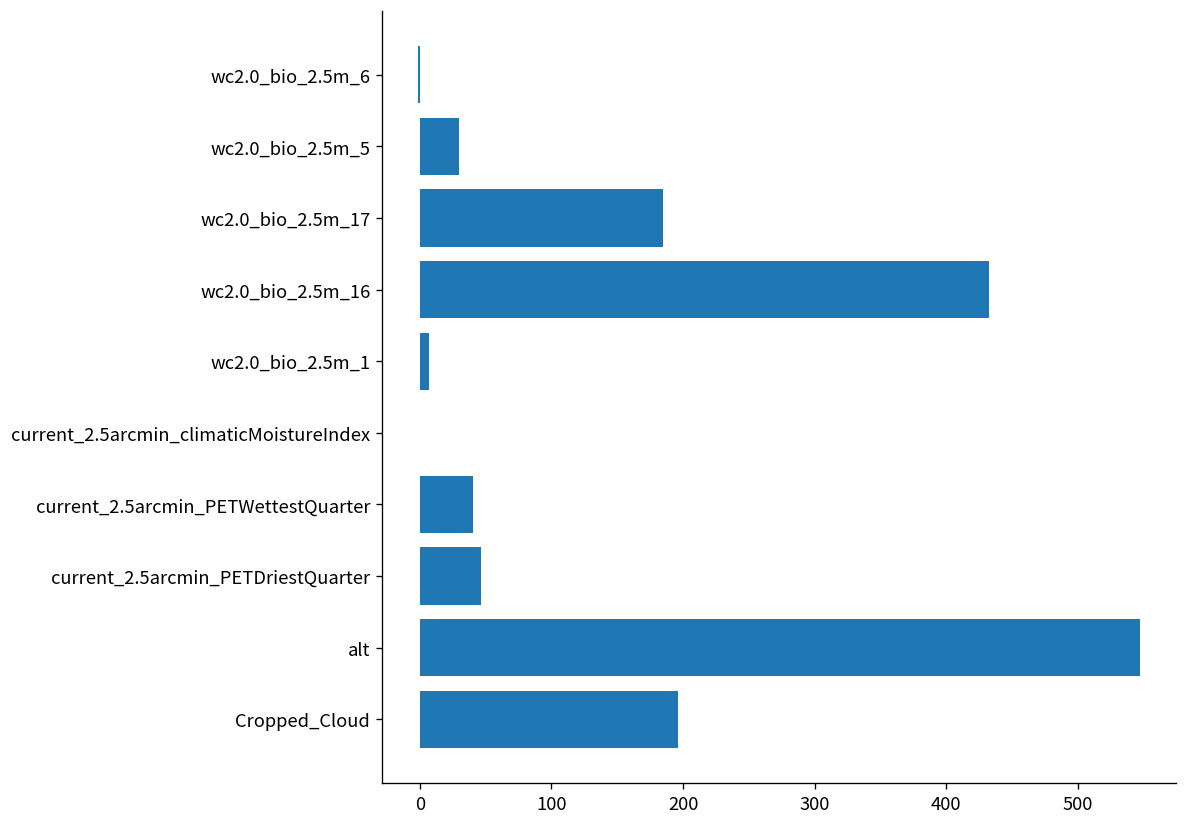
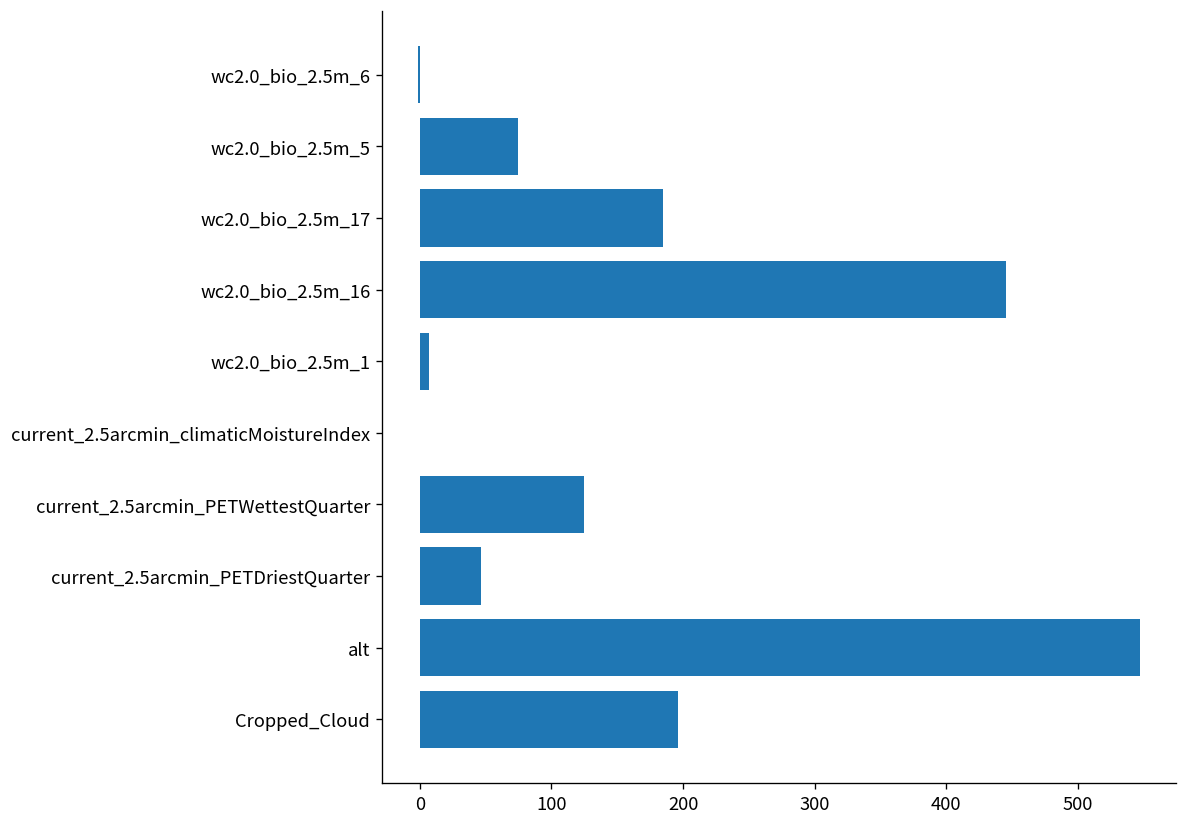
  {
-   "wc2.0_bio_2.5m_5": 30,
+   "wc2.0_bio_2.5m_5": 74,
    "wc2.0_bio_2.5m_17": 185,
-   "wc2.0_bio_2.5m_16": 433,
+   "wc2.0_bio_2.5m_16": 445,
    "wc2.0_bio_2.5m_1": 7,
-   "current_2.5arcmin_PETWettestQuarter": 41,
+   "current_2.5arcmin_PETWettestQuarter": 125,
    "current_2.5arcmin_PETDriestQuarter": 47,
    "alt": 547,
    "Cropped_Cloud": 196
  }
